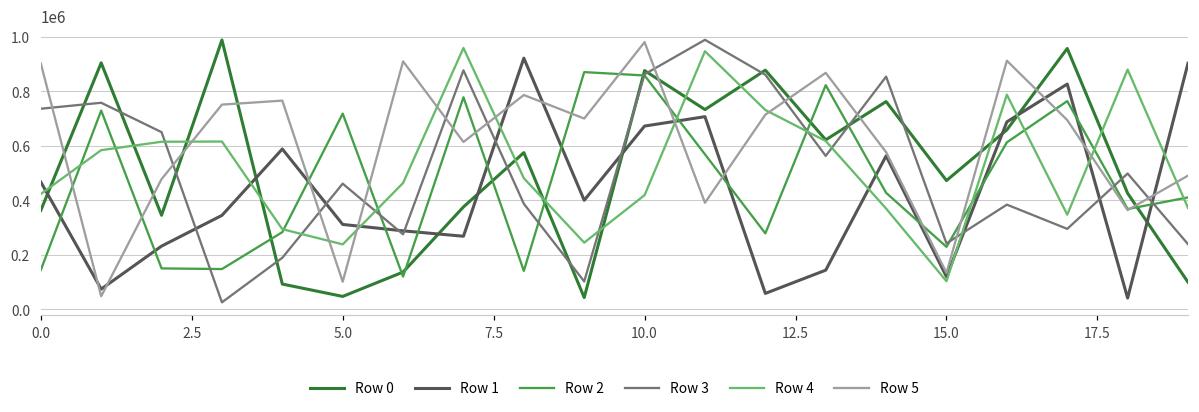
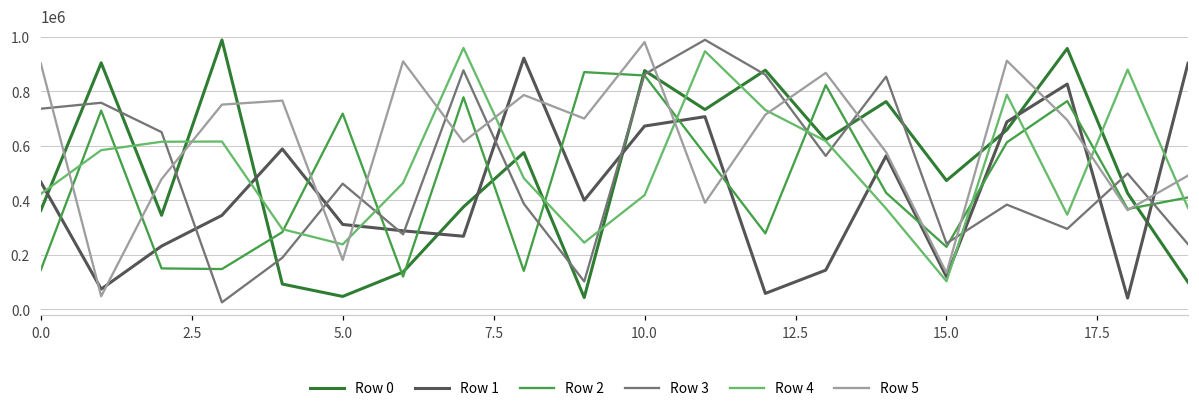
  {
    "Row 5": {
      "0.0": 900000,
-     "5.0": 100000,
+     "5.0": 180000,
      "10.0": 980000,
      "15.0": 130000
    }
  }
